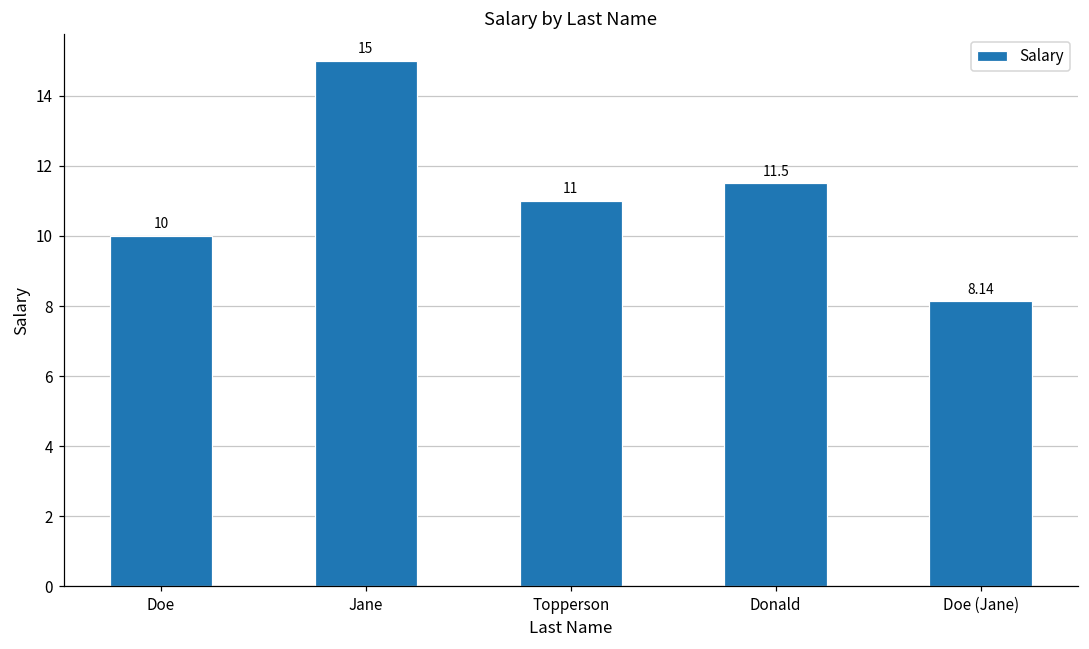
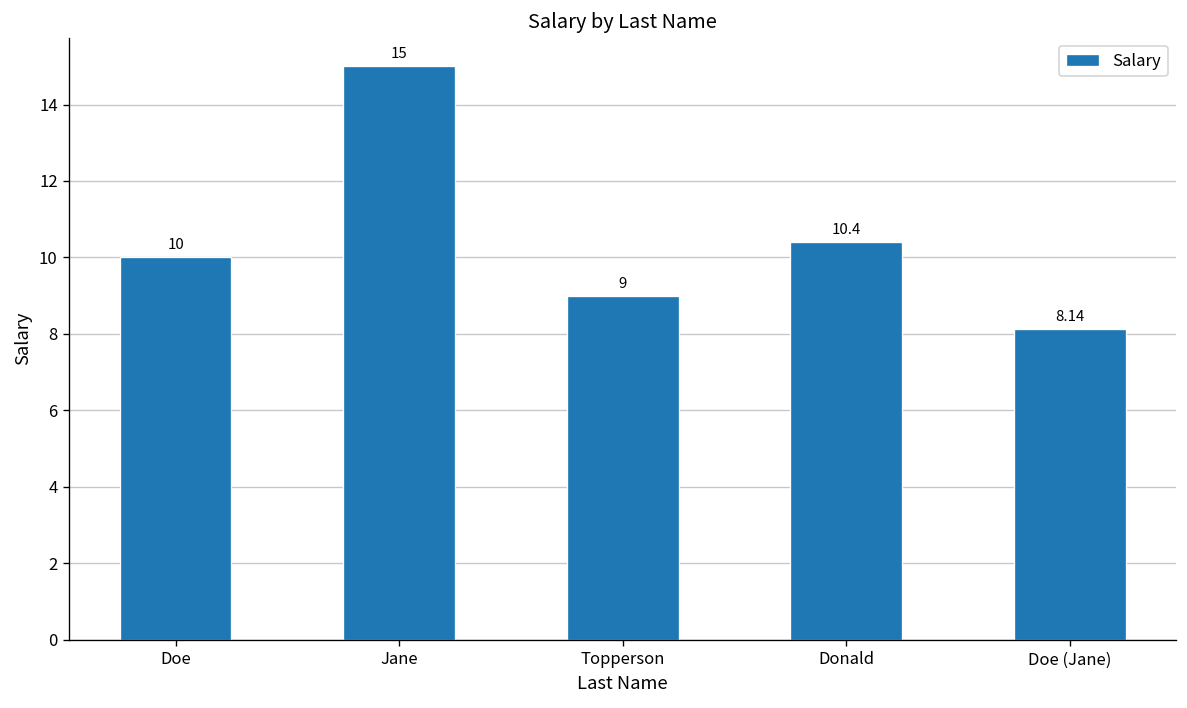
  {
    "Doe": 10,
    "Jane": 15,
-   "Topperson": 11,
-   "Donald": 11.5,
+   "Topperson": 9,
+   "Donald": 10.4,
    "Doe (Jane)": 8.14
  }
